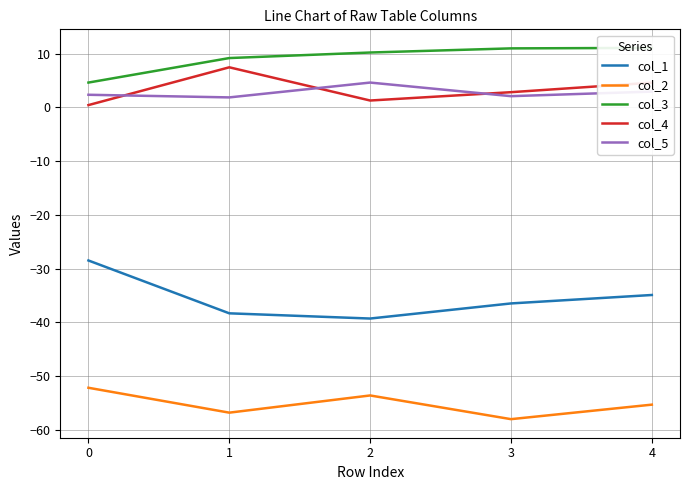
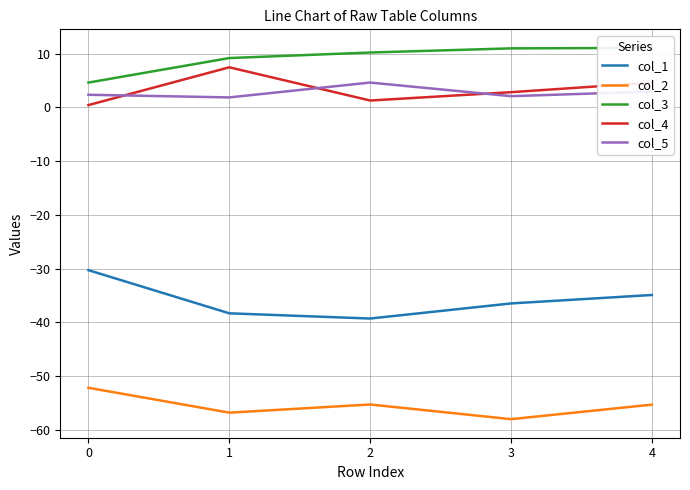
  {
    "col_1": {
-     "0": -29,
+     "0": -30,
      "1": -38,
      "2": -39,
      "3": -36,
      "4": -35
    },
    "col_2": {
      "0": -52,
      "1": -57,
-     "2": -54,
+     "2": -55,
      "3": -58,
      "4": -55
    },
    "col_3": {
      "0": 5,
      "1": 9,
      "2": 10,
      "3": 11
    },
    "col_4": {
      "0": 0,
      "1": 7,
      "2": 1,
      "3": 3
    },
    "col_5": {
      "0": 2,
      "1": 2,
      "2": 5,
      "3": 2
    }
  }
